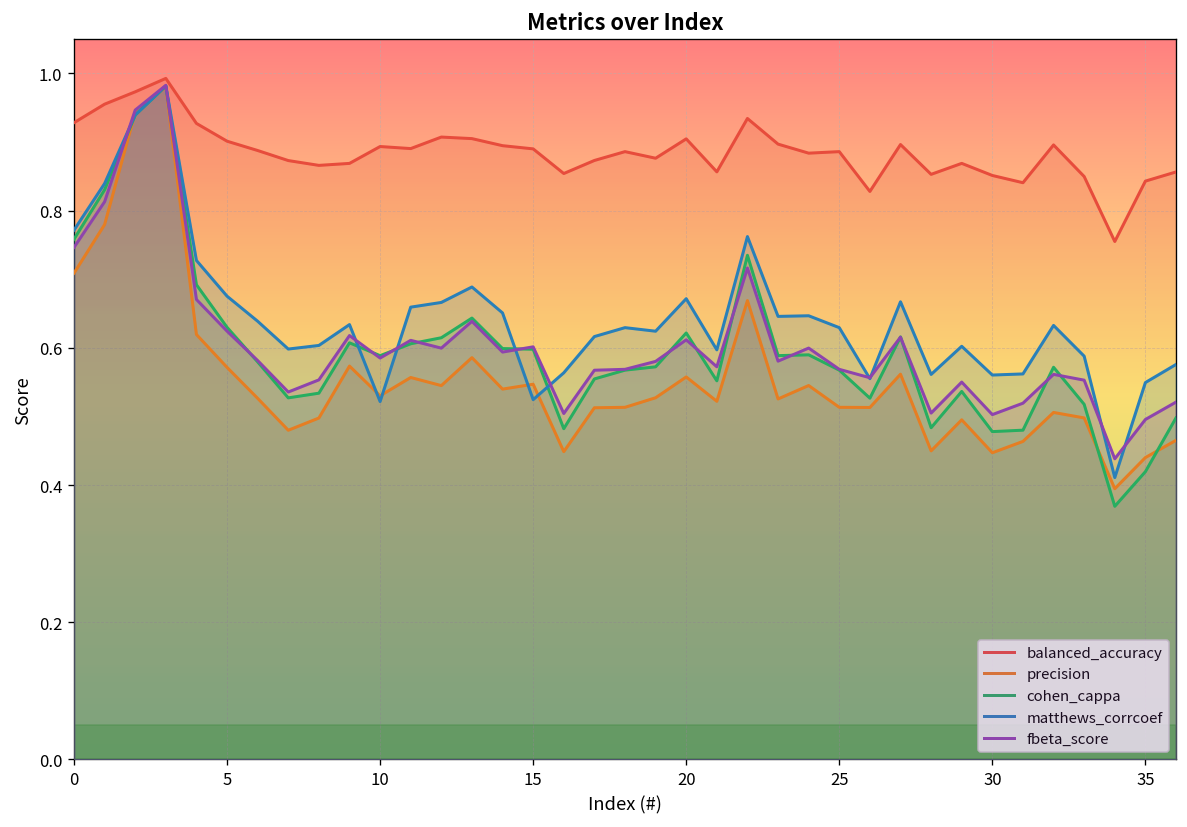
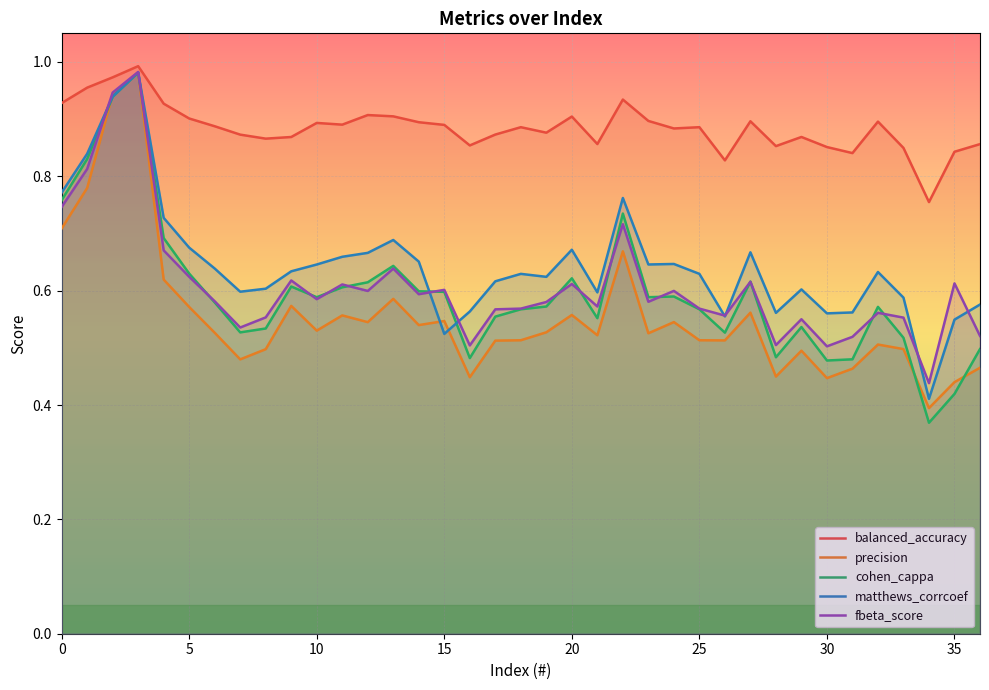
  {
    "cohen_cappa": {
      "0": 0.76,
      "5": 0.63,
      "20": 0.62,
      "30": 0.48,
      "35": 0.42
    },
    "matthews_corrcoef": {
      "0": 0.77,
      "5": 0.68,
-     "10": 0.52,
+     "10": 0.65,
      "15": 0.52,
      "20": 0.67,
      "25": 0.63,
      "30": 0.56,
      "35": 0.55
    },
    "fbeta_score": {
      "0": 0.75,
      "5": 0.62,
      "20": 0.61,
      "30": 0.50,
-     "35": 0.50
+     "35": 0.61
    }
  }
